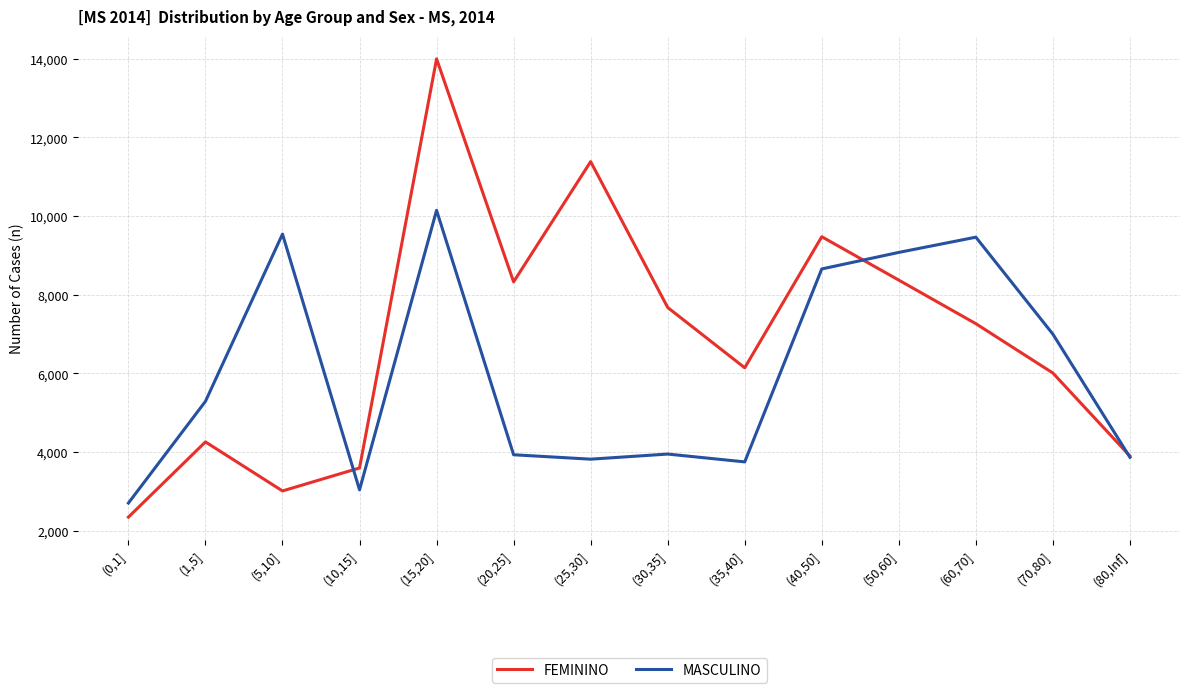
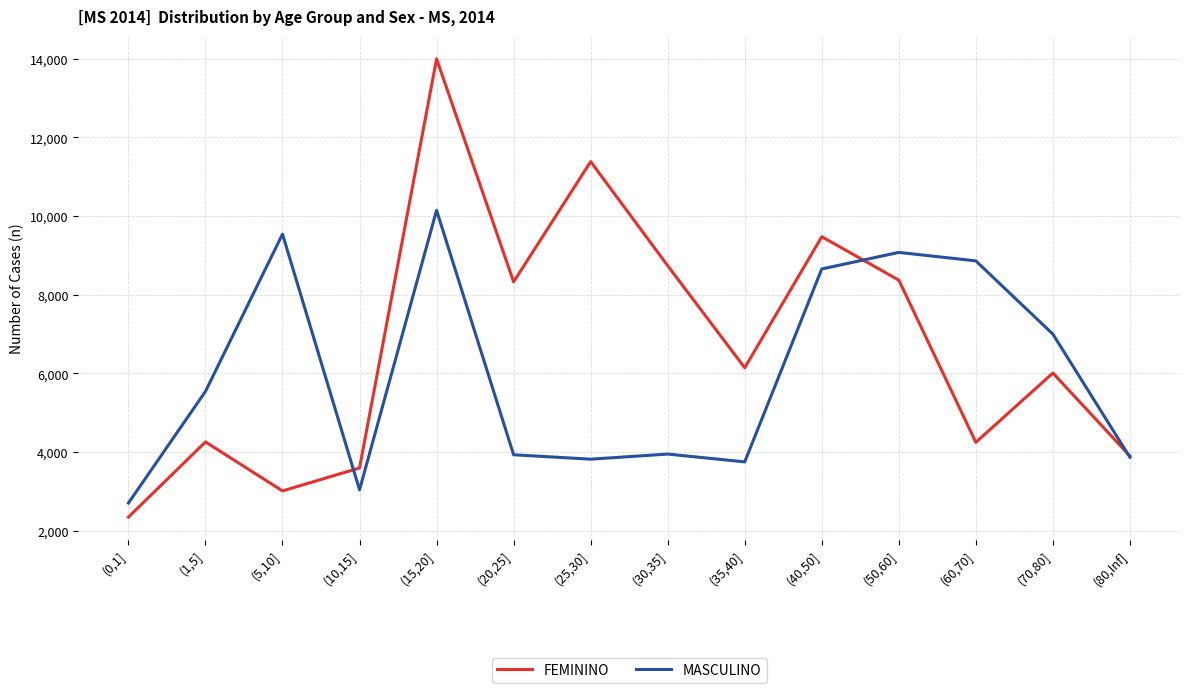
  {
    "FEMININO": {
      "(0,1]": "2,300",
      "(1,5]": "4,300",
      "(5,10]": "3,000",
      "(10,15]": "3,600",
      "(15,20]": "14,000",
      "(20,25]": "8,300",
      "(25,30]": "11,400",
-     "(30,35]": "7,700",
+     "(30,35]": "8,700",
      "(35,40]": "6,100",
      "(40,50]": "9,500",
      "(50,60]": "8,400",
-     "(60,70]": "7,300",
+     "(60,70]": "4,200",
      "(70,80]": "6,000"
    },
    "MASCULINO": {
      "(0,1]": "2,700",
-     "(1,5]": "5,300",
+     "(1,5]": "5,500",
      "(5,10]": "9,500",
      "(10,15]": "3,000",
      "(15,20]": "10,100",
      "(20,25]": "3,900",
      "(25,30]": "3,800",
      "(30,35]": "3,900",
      "(35,40]": "3,700",
      "(40,50]": "8,700",
      "(50,60]": "9,100",
-     "(60,70]": "9,500",
+     "(60,70]": "8,900",
      "(70,80]": "7,000"
    }
  }
